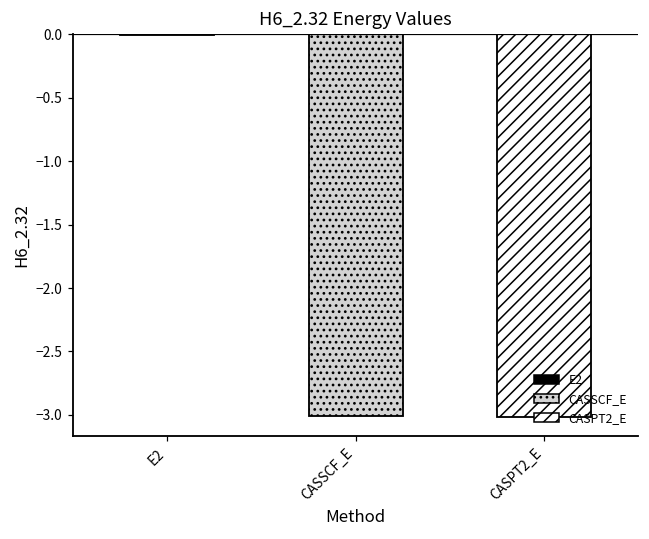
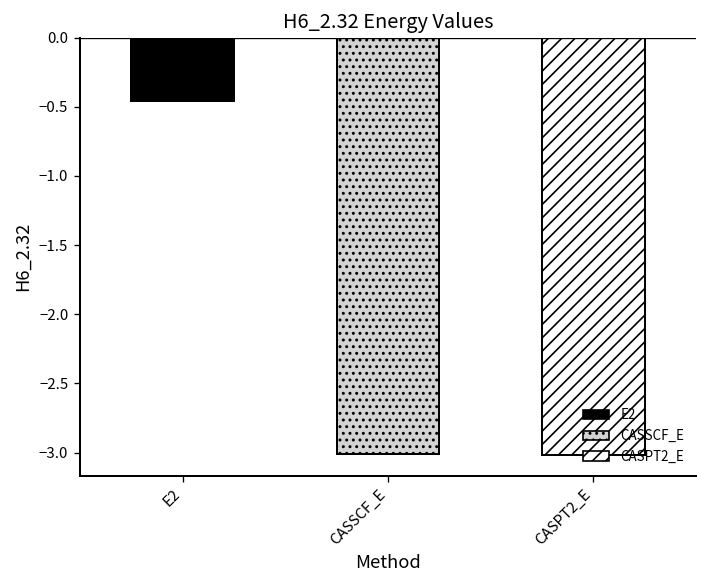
  {
-   "E2": 0.00,
+   "E2": -0.46,
    "CASSCF_E": -3.01,
    "CASPT2_E": -3.02
  }
